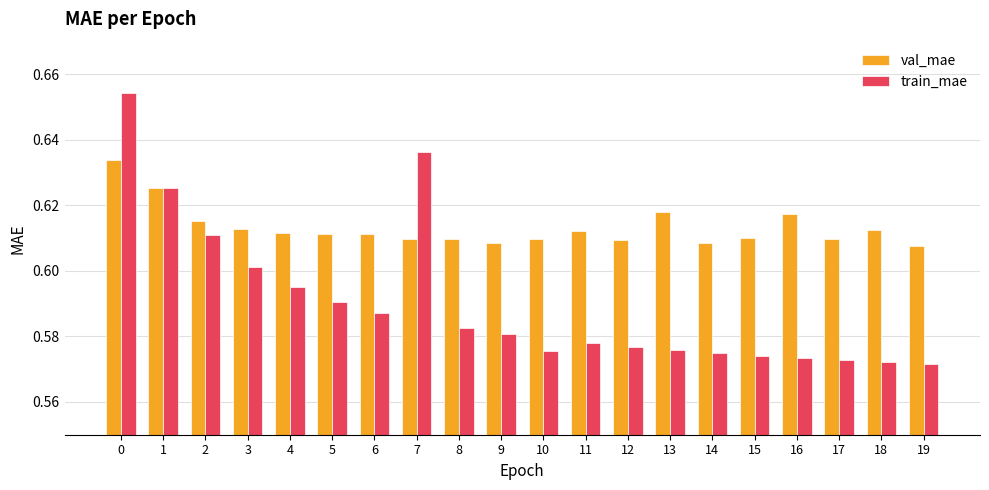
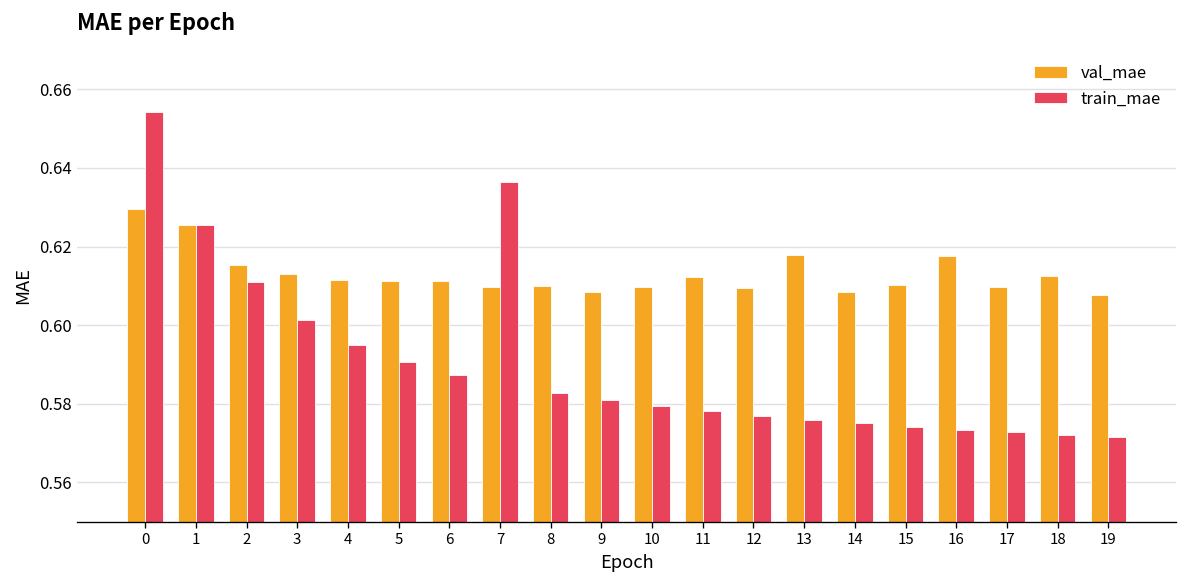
  {
    "val_mae": {
-     "0": 0.634,
+     "0": 0.630,
      "1": 0.625,
      "2": 0.615,
      "3": 0.613,
      "4": 0.612,
      "5": 0.611,
      "6": 0.611,
      "7": 0.610,
      "8": 0.610,
      "9": 0.609,
      "10": 0.610,
      "11": 0.612,
      "12": 0.610,
      "13": 0.618,
      "14": 0.609,
      "15": 0.610,
      "16": 0.618,
      "17": 0.610,
      "18": 0.612,
      "19": 0.608
    },
    "train_mae": {
      "0": 0.654,
      "1": 0.625,
      "2": 0.611,
      "3": 0.601,
      "4": 0.595,
      "5": 0.591,
      "6": 0.587,
      "7": 0.636,
      "8": 0.583,
      "9": 0.581,
-     "10": 0.576,
+     "10": 0.579,
      "11": 0.578,
      "12": 0.577,
      "13": 0.576,
      "14": 0.575,
      "15": 0.574,
      "16": 0.573,
      "17": 0.573,
      "18": 0.572,
      "19": 0.572
    }
  }
